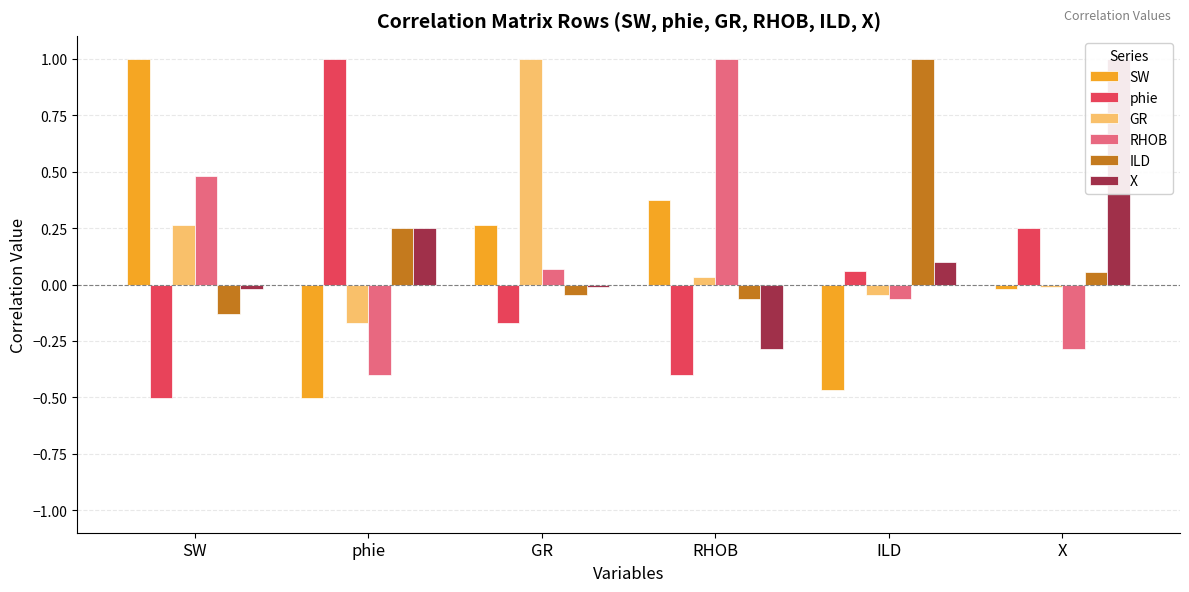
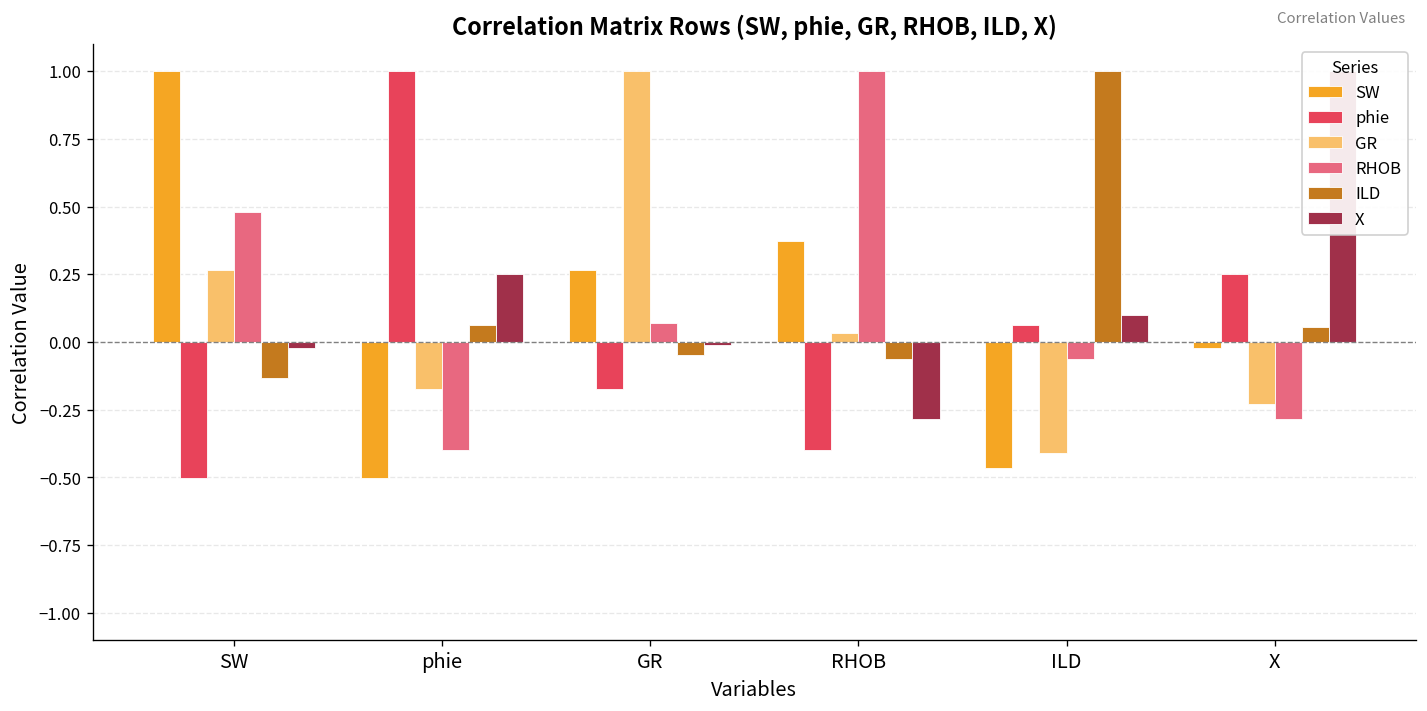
  {
    "SW": {
      "SW": 1.00,
      "phie": -0.50,
      "GR": 0.27,
      "RHOB": 0.37,
      "ILD": -0.47,
      "X": -0.02
    },
    "GR": {
      "SW": 0.27,
      "phie": -0.17,
      "GR": 1.00,
      "RHOB": 0.03,
-     "ILD": -0.05,
-     "X": -0.01
+     "ILD": -0.41,
+     "X": -0.23
    },
    "ILD": {
      "SW": -0.13,
-     "phie": 0.25,
+     "phie": 0.06,
      "GR": -0.05,
      "RHOB": -0.06,
      "ILD": 1.00,
      "X": 0.06
    },
    "X": {
      "SW": -0.02,
      "phie": 0.25,
      "RHOB": -0.28,
      "ILD": 0.10
    }
  }
